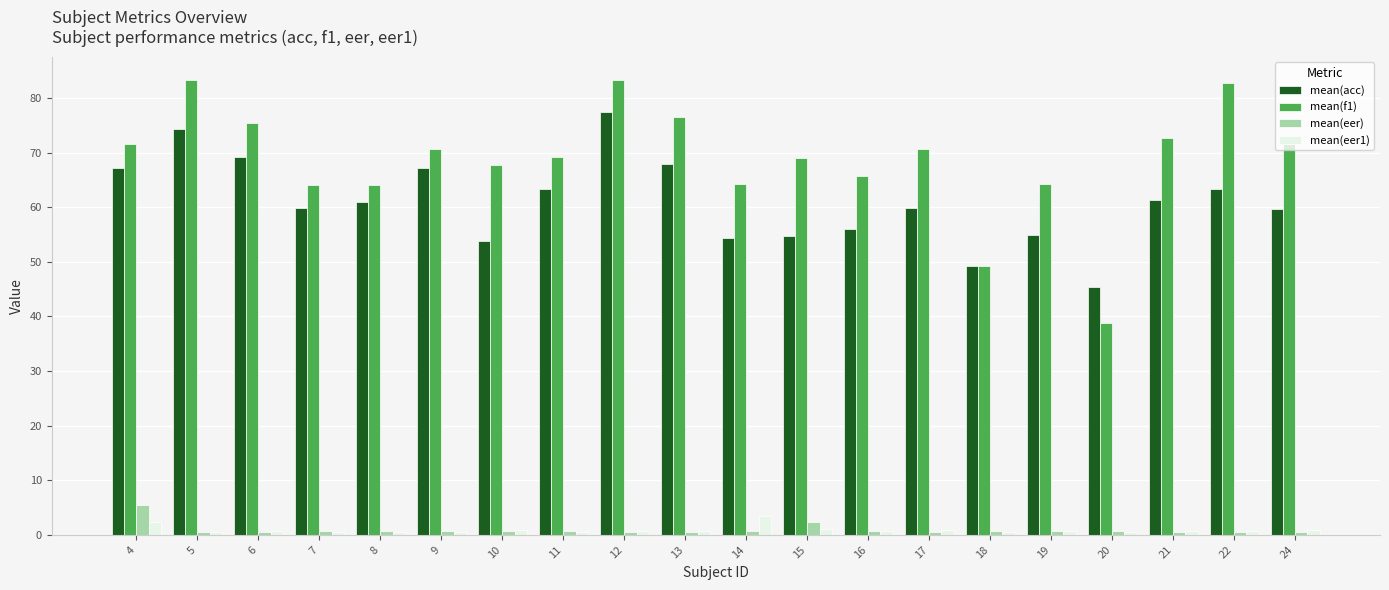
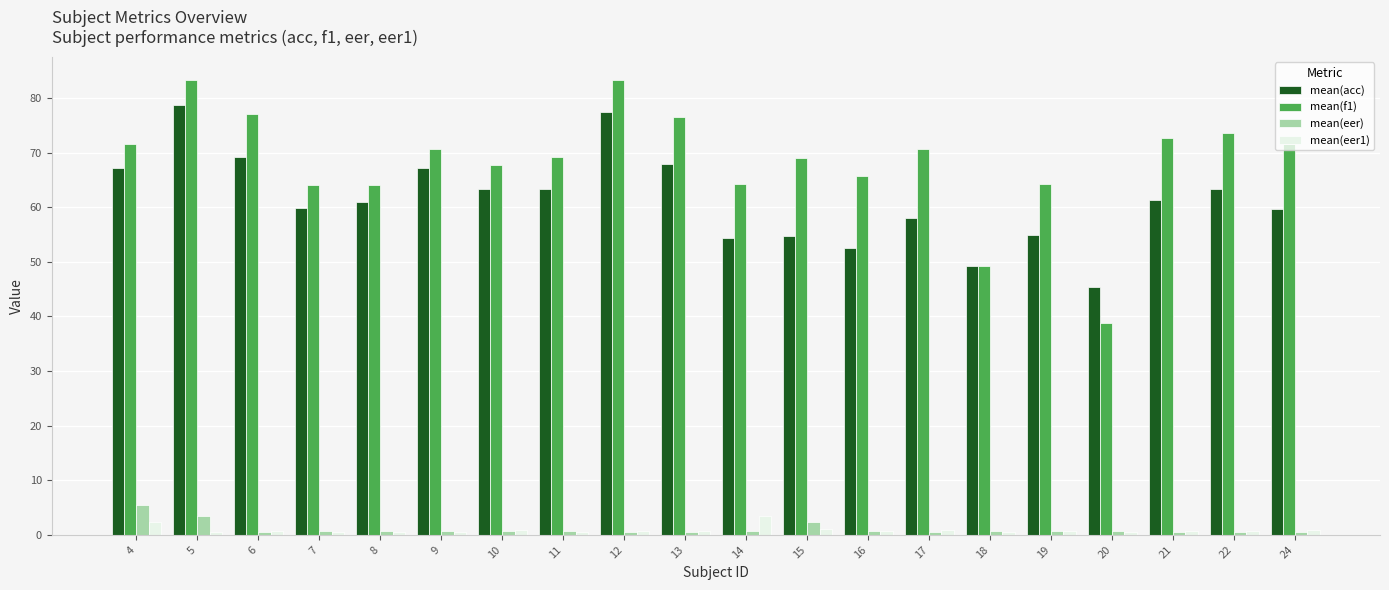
  {
    "mean(acc)": {
      "4": 67,
-     "5": 74,
+     "5": 79,
      "6": 69,
      "7": 60,
      "8": 61,
      "9": 67,
-     "10": 54,
+     "10": 63,
      "11": 63,
      "12": 78,
      "13": 68,
      "14": 54,
      "15": 55,
-     "16": 56,
-     "17": 60,
+     "16": 53,
+     "17": 58,
      "18": 49,
      "19": 55,
      "20": 45,
      "21": 61,
      "22": 63,
      "24": 60
    },
    "mean(f1)": {
      "4": 72,
      "5": 83,
-     "6": 75,
+     "6": 77,
      "7": 64,
      "8": 64,
      "9": 71,
      "10": 68,
      "11": 69,
      "12": 83,
      "13": 77,
      "14": 64,
      "15": 69,
      "16": 66,
      "17": 71,
      "18": 49,
      "19": 64,
      "20": 39,
      "21": 73,
-     "22": 83
+     "22": 74
    },
    "mean(eer)": {
      "4": 6,
-     "5": 1,
+     "5": 3,
      "6": 1,
      "7": 1,
      "8": 1,
      "9": 1,
      "10": 1,
      "11": 1,
      "12": 1,
      "13": 1,
      "14": 1,
      "15": 2,
      "16": 1,
      "17": 1,
      "18": 1,
      "19": 1,
      "20": 1,
      "21": 0,
      "22": 1,
      "24": 1
    },
    "mean(eer1)": {
      "4": 2,
      "5": 1,
      "6": 1,
      "7": 1,
      "8": 1,
      "9": 1,
      "10": 1,
      "11": 1,
      "12": 1,
      "13": 1,
      "14": 4,
      "15": 1,
      "16": 1,
      "17": 1,
      "18": 1,
      "19": 1,
      "21": 1,
      "22": 1,
      "24": 1
    }
  }
